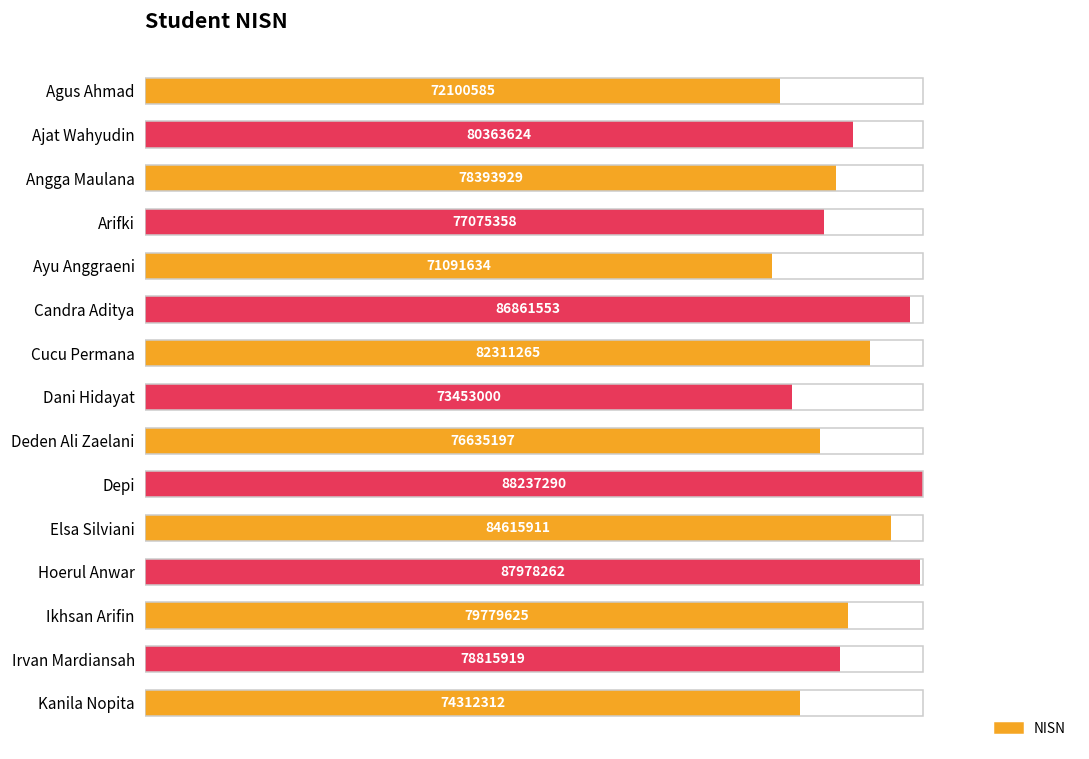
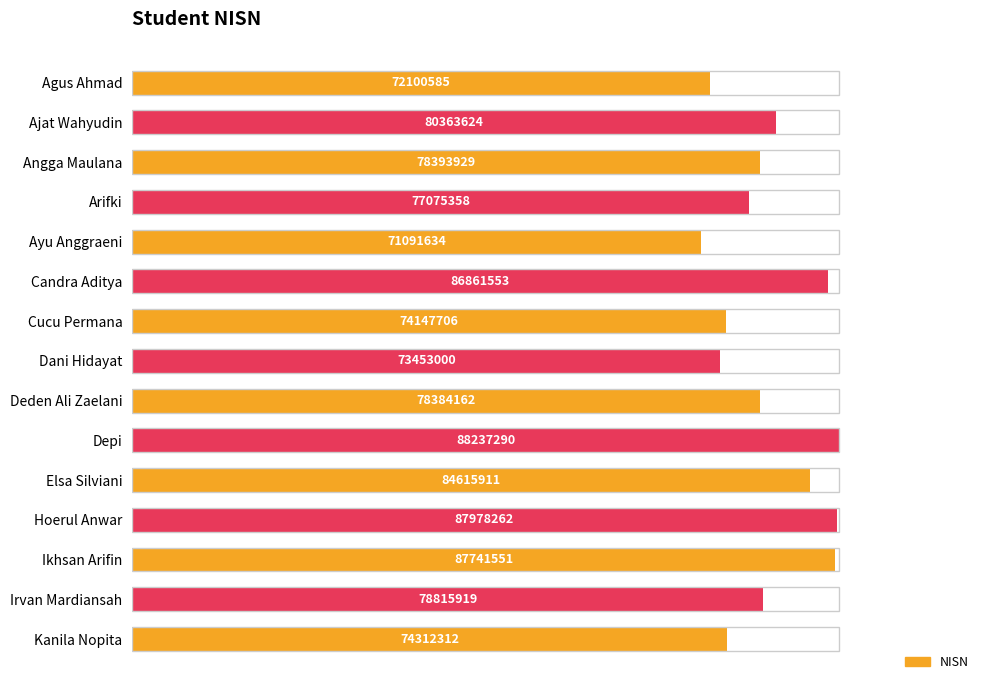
  {
-   "Cucu Permana": 82311265,
-   "Deden Ali Zaelani": 76635197,
-   "Ikhsan Arifin": 79779625
+   "Cucu Permana": 74147706,
+   "Deden Ali Zaelani": 78384162,
+   "Ikhsan Arifin": 87741551
  }
